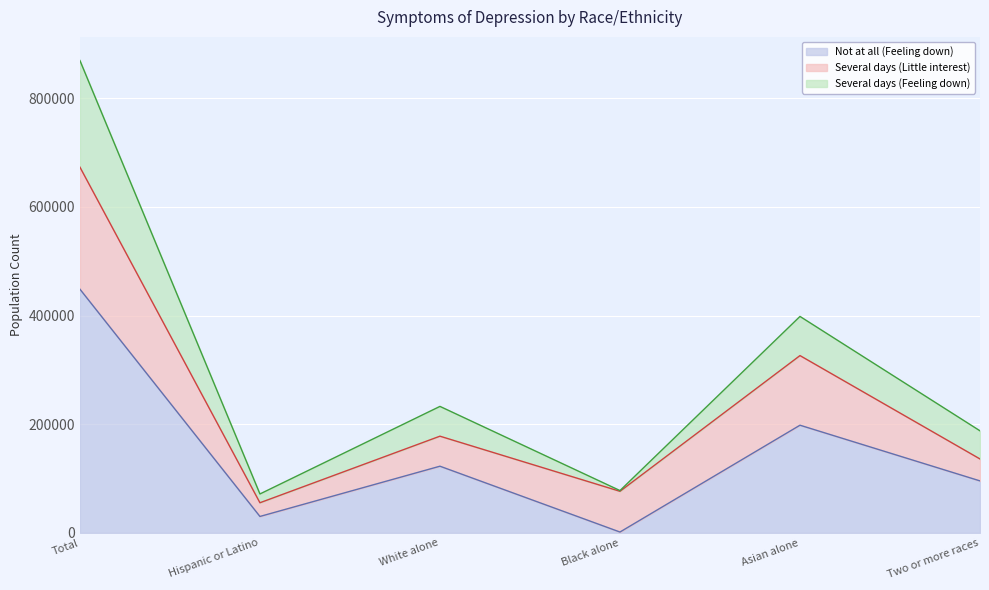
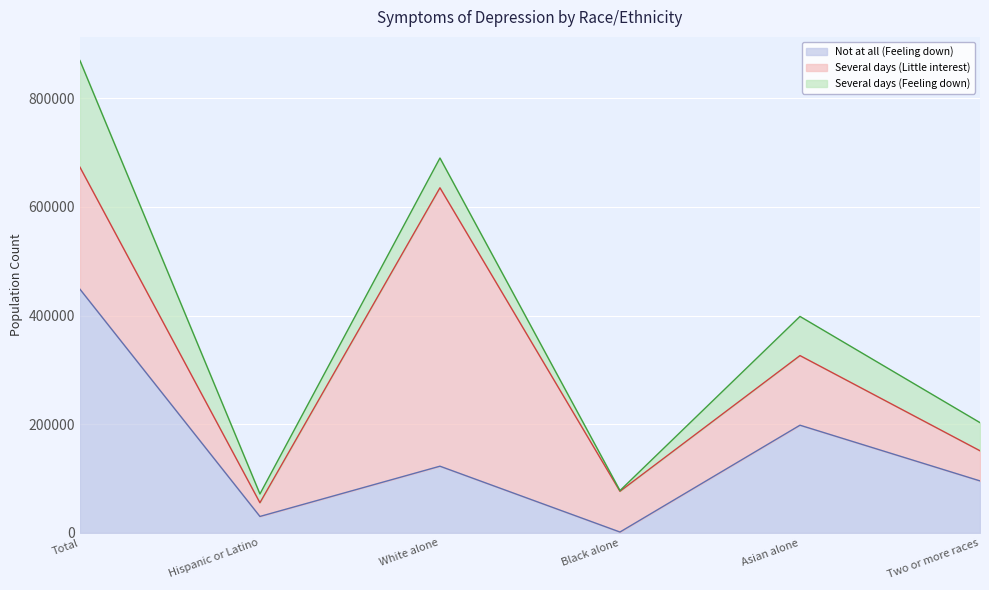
  {
    "Several days (Little interest)": {
      "Total": 220000,
      "Hispanic or Latino": 30000,
-     "White alone": 60000,
+     "White alone": 510000,
      "Asian alone": 130000,
-     "Two or more races": 40000
+     "Two or more races": 60000
    }
  }
